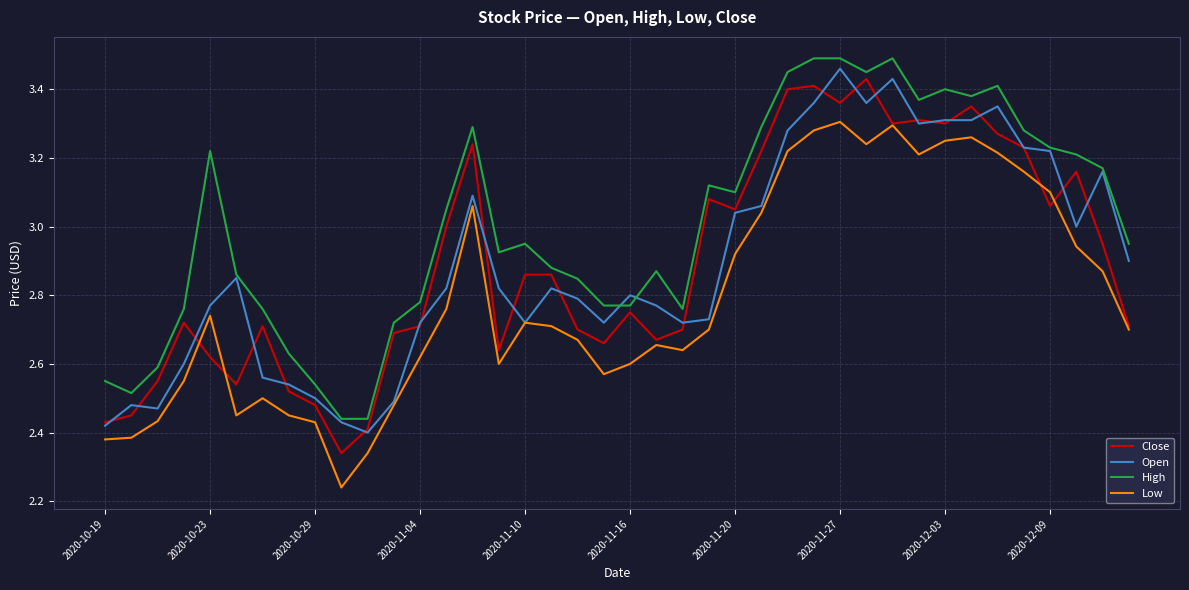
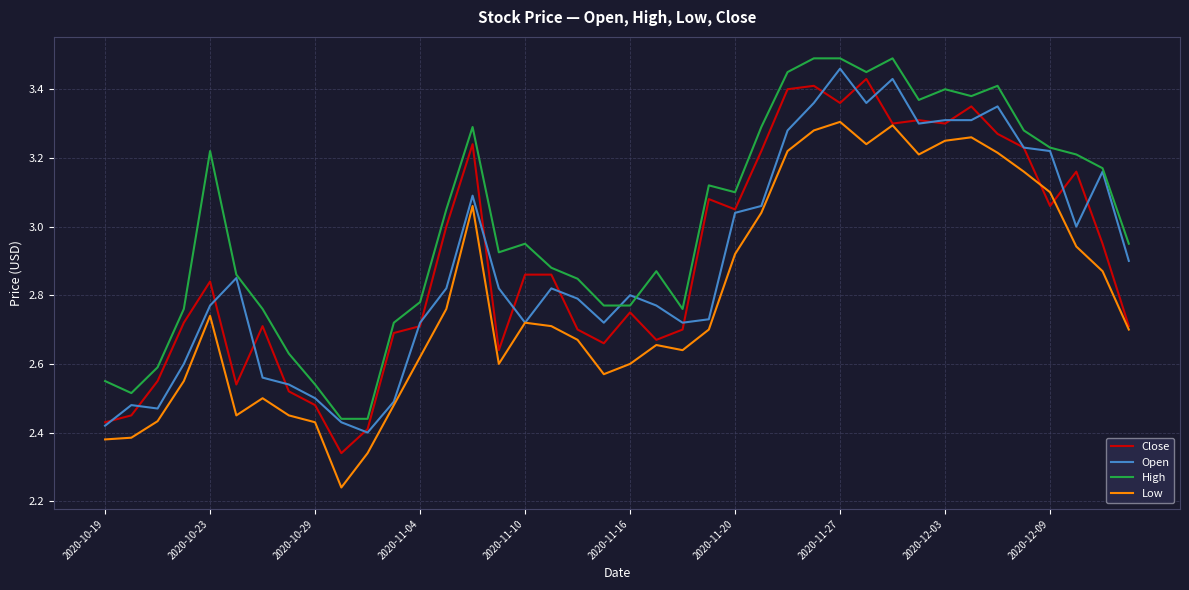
  {
    "Close": {
      "2020-10-19": 2.43,
-     "2020-10-23": 2.62,
+     "2020-10-23": 2.84,
      "2020-10-29": 2.48,
      "2020-11-04": 2.71,
      "2020-11-10": 2.86,
      "2020-11-16": 2.75,
      "2020-11-20": 3.05,
      "2020-11-27": 3.36,
      "2020-12-03": 3.30,
      "2020-12-09": 3.06
    },
    "Open": {
      "2020-10-19": 2.42,
      "2020-10-23": 2.77,
      "2020-10-29": 2.50,
      "2020-11-04": 2.72,
      "2020-11-16": 2.80,
      "2020-11-20": 3.04,
      "2020-11-27": 3.46,
      "2020-12-03": 3.31,
      "2020-12-09": 3.22
    },
    "High": {
      "2020-10-19": 2.55,
      "2020-10-23": 3.22,
      "2020-10-29": 2.54,
      "2020-11-04": 2.78,
      "2020-11-10": 2.95,
      "2020-11-16": 2.77,
      "2020-11-20": 3.10,
      "2020-11-27": 3.49,
      "2020-12-03": 3.40,
      "2020-12-09": 3.23
    },
    "Low": {
      "2020-10-19": 2.38,
      "2020-10-23": 2.74,
      "2020-10-29": 2.43,
      "2020-11-04": 2.62,
      "2020-11-16": 2.60,
      "2020-11-20": 2.92,
      "2020-11-27": 3.31,
      "2020-12-03": 3.25,
      "2020-12-09": 3.10
    }
  }
